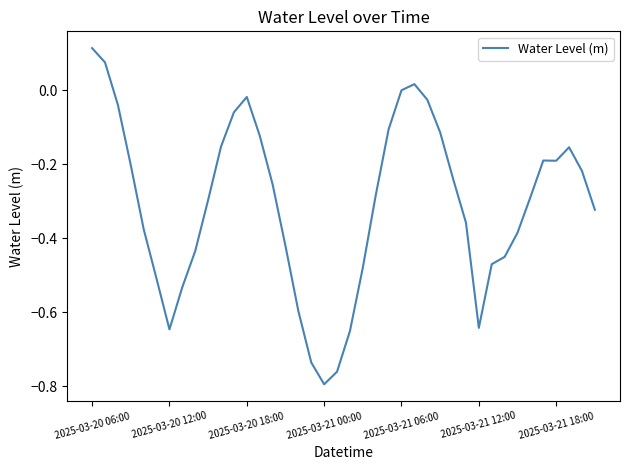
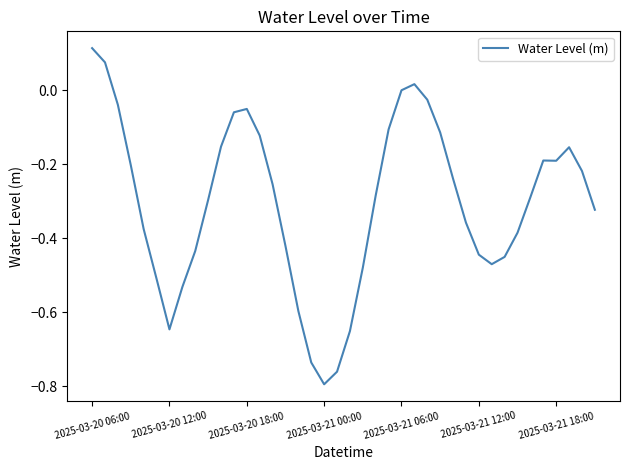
  {
    "2025-03-20 06:00": 0.11,
    "2025-03-20 12:00": -0.65,
-   "2025-03-20 18:00": -0.02,
+   "2025-03-20 18:00": -0.05,
    "2025-03-21 00:00": -0.79,
    "2025-03-21 06:00": 0.00,
-   "2025-03-21 12:00": -0.64,
+   "2025-03-21 12:00": -0.44,
    "2025-03-21 18:00": -0.19
  }
